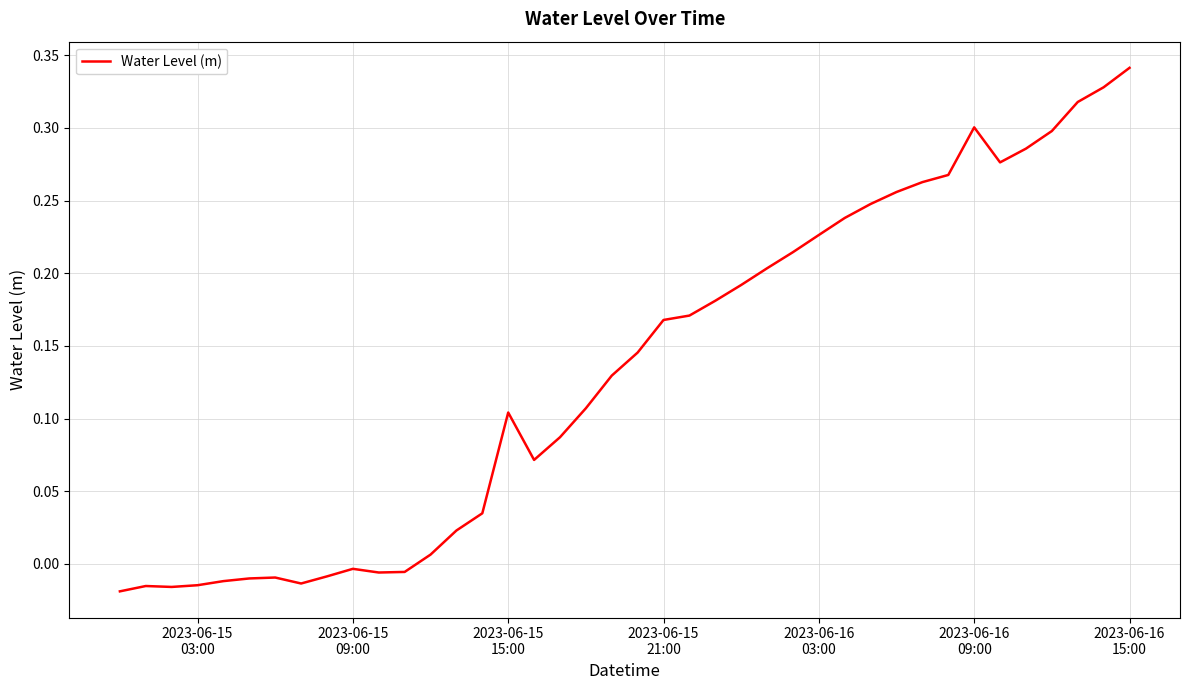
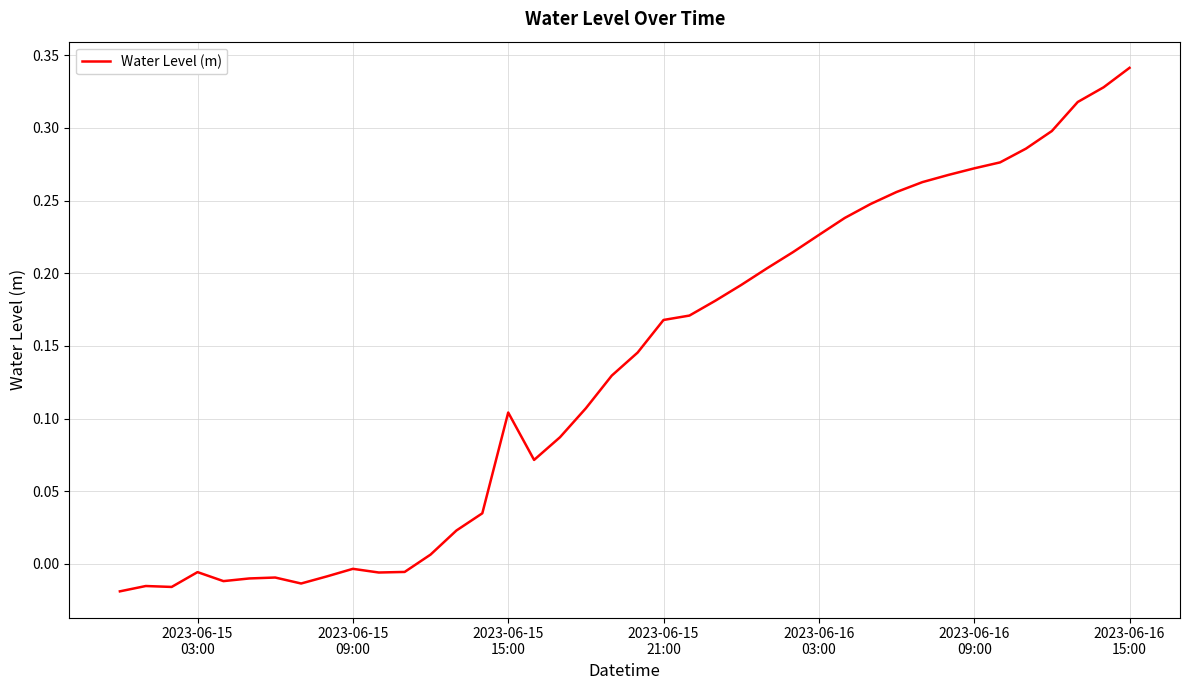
  {
-   "2023-06-15 03:00": -0.015,
+   "2023-06-15 03:00": -0.006,
    "2023-06-15 09:00": -0.003,
    "2023-06-15 15:00": 0.104,
    "2023-06-15 21:00": 0.168,
    "2023-06-16 03:00": 0.226,
-   "2023-06-16 09:00": 0.300,
+   "2023-06-16 09:00": 0.272,
    "2023-06-16 15:00": 0.341
  }
